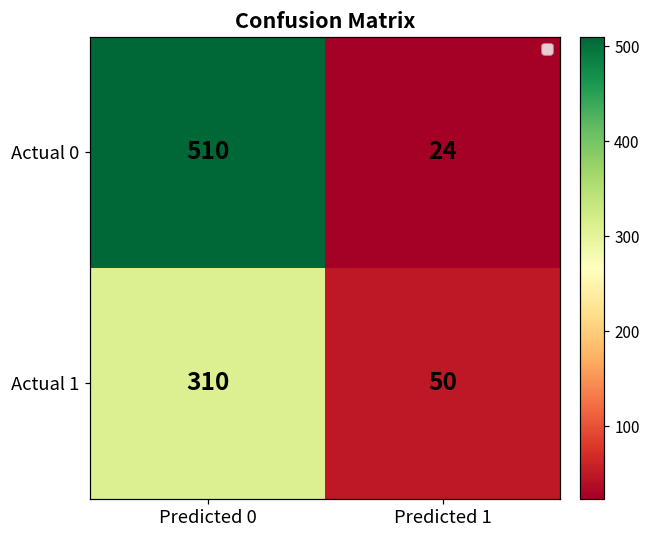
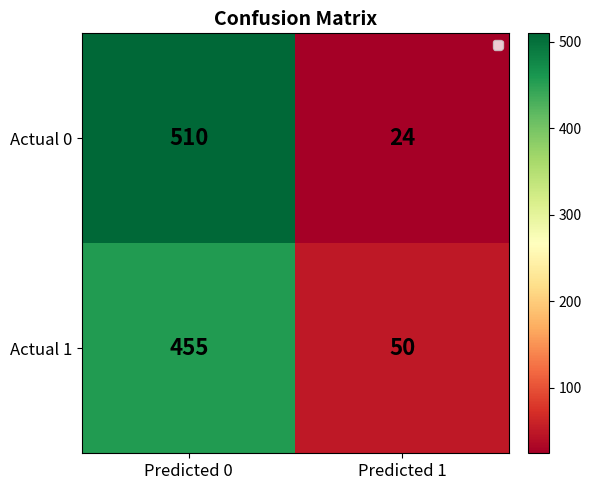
  {
    "Actual 0": {
      "Predicted 0": 510,
      "Predicted 1": 24
    },
    "Actual 1": {
-     "Predicted 0": 310,
+     "Predicted 0": 455,
      "Predicted 1": 50
    }
  }
